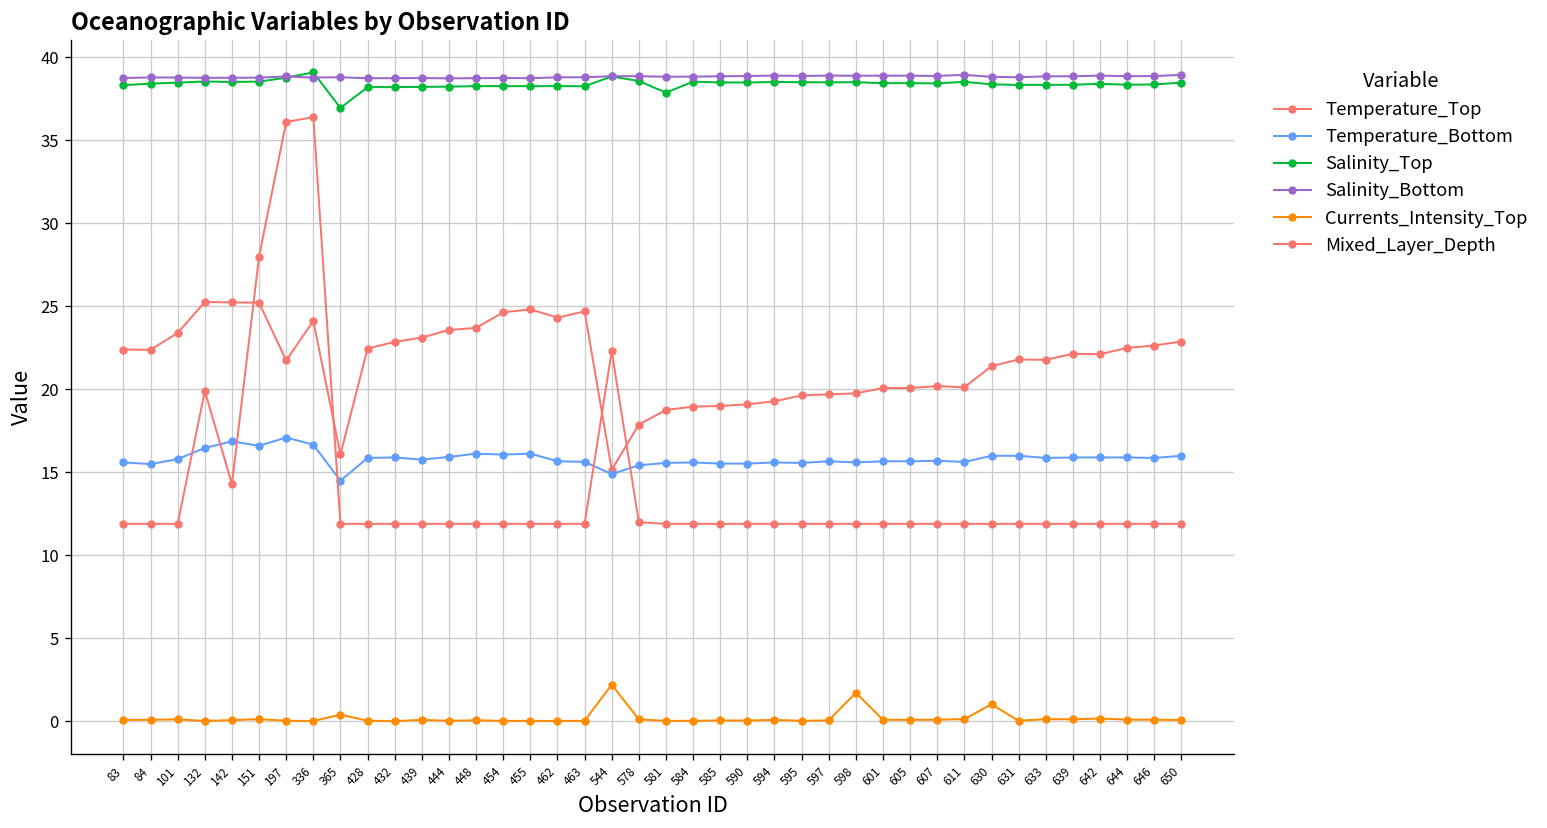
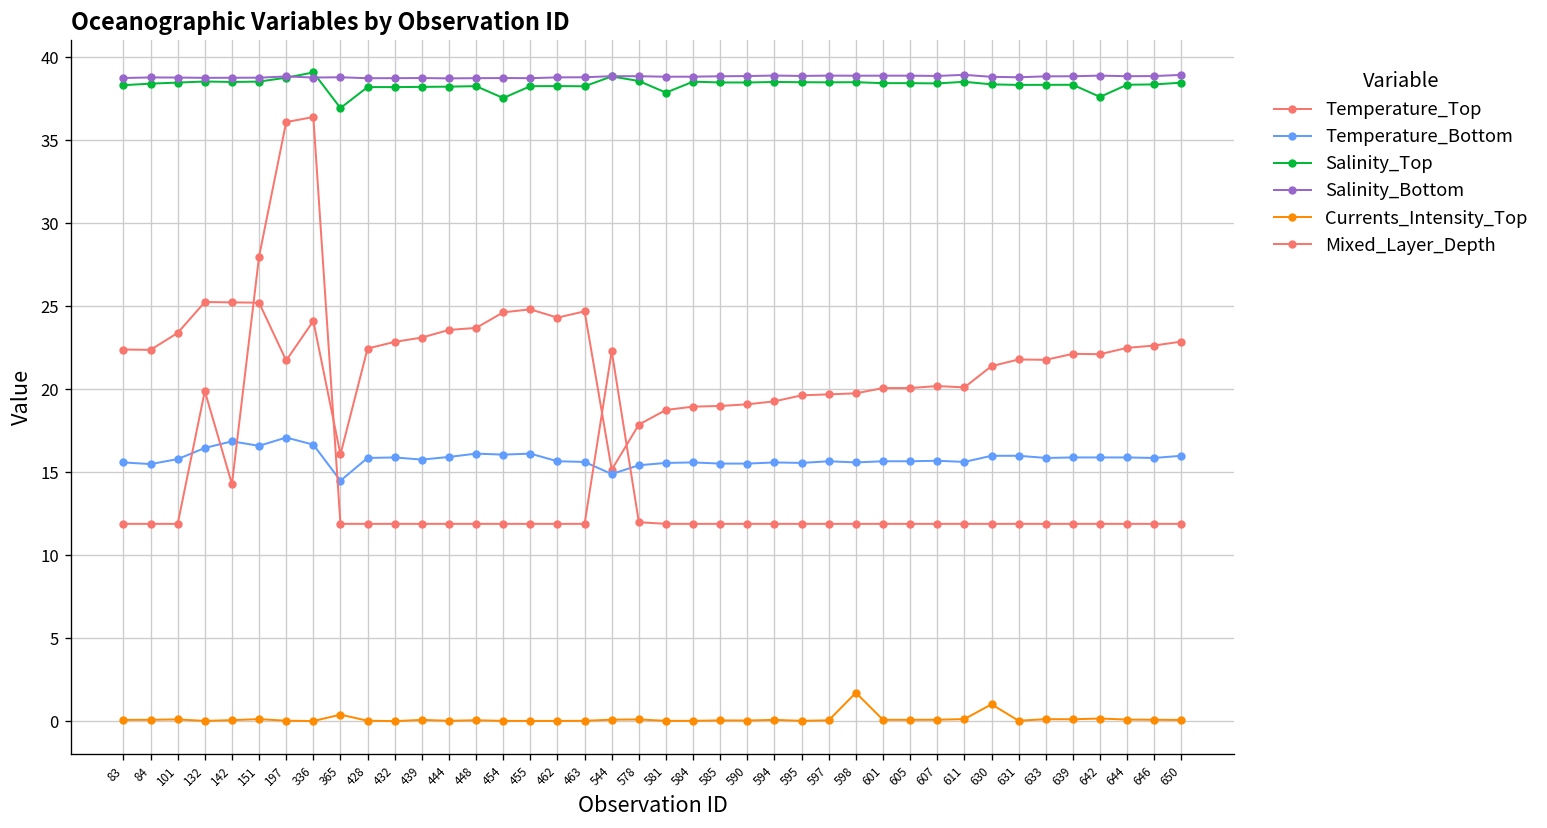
  {
    "Temperature_Bottom": {
      "83": 15.6,
      "84": 15.5,
      "101": 15.8,
      "132": 16.5,
      "142": 16.9,
      "151": 16.6,
      "197": 17.1,
      "336": 16.7,
      "365": 14.5,
      "428": 15.9,
      "432": 15.9,
      "439": 15.8,
      "444": 15.9,
      "448": 16.1,
      "454": 16.1,
      "455": 16.1,
      "462": 15.7,
      "463": 15.6,
      "544": 14.9,
      "578": 15.4,
      "581": 15.6,
      "584": 15.6,
      "585": 15.5,
      "590": 15.5,
      "594": 15.6,
      "595": 15.6,
      "597": 15.7,
      "598": 15.6,
      "601": 15.7,
      "605": 15.7,
      "607": 15.7,
      "611": 15.6,
      "630": 16.0,
      "631": 16.0,
      "633": 15.9,
      "639": 15.9,
      "642": 15.9,
      "644": 15.9,
      "646": 15.9,
      "650": 16.0
    },
    "Salinity_Top": {
      "83": 38.3,
      "84": 38.4,
      "101": 38.5,
      "132": 38.5,
      "142": 38.5,
      "151": 38.5,
      "336": 39.1,
      "365": 36.9,
      "428": 38.2,
      "432": 38.2,
      "439": 38.2,
      "444": 38.2,
      "448": 38.3,
-     "454": 38.3,
+     "454": 37.5,
      "455": 38.3,
      "462": 38.3,
      "463": 38.3,
      "578": 38.6,
      "581": 37.9,
      "584": 38.5,
      "585": 38.5,
      "590": 38.5,
      "594": 38.5,
      "595": 38.5,
      "597": 38.5,
      "598": 38.5,
      "601": 38.4,
      "605": 38.4,
      "607": 38.4,
      "611": 38.5,
      "630": 38.4,
      "631": 38.3,
      "633": 38.3,
      "639": 38.3,
-     "642": 38.4,
+     "642": 37.6,
      "644": 38.3,
      "646": 38.4,
      "650": 38.5
    },
    "Salinity_Bottom": {
      "83": 38.8,
      "84": 38.8,
      "101": 38.8,
      "132": 38.8,
      "142": 38.8,
      "151": 38.8,
      "336": 38.8,
      "365": 38.8,
      "428": 38.7,
      "432": 38.7,
      "439": 38.8,
      "444": 38.7,
      "448": 38.7,
      "454": 38.8,
      "455": 38.7,
      "462": 38.8,
      "463": 38.8,
      "578": 38.9,
      "581": 38.8,
      "584": 38.8,
      "585": 38.9,
      "590": 38.9,
      "594": 38.9,
      "595": 38.9,
      "597": 38.9,
      "598": 38.9,
      "601": 38.9,
      "605": 38.9,
      "607": 38.9,
      "611": 38.9,
      "630": 38.8,
      "631": 38.8,
      "633": 38.9,
      "639": 38.9,
      "642": 38.9,
      "644": 38.9,
      "646": 38.9,
      "650": 38.9
    },
    "Currents_Intensity_Top": {
      "83": 0.1,
      "84": 0.1,
      "101": 0.1,
      "132": 0.0,
      "142": 0.1,
      "151": 0.1,
      "197": 0.0,
      "336": 0.0,
      "365": 0.4,
      "428": 0.0,
      "432": 0.0,
      "439": 0.1,
      "444": 0.0,
      "448": 0.1,
      "454": 0.0,
      "455": 0.0,
      "462": 0.0,
      "463": 0.0,
-     "544": 2.2,
+     "544": 0.1,
      "578": 0.1,
      "581": 0.0,
      "584": 0.0,
      "585": 0.1,
      "590": 0.1,
      "594": 0.1,
      "595": 0.0,
      "597": 0.1,
      "598": 1.7,
      "601": 0.1,
      "605": 0.1,
      "607": 0.1,
      "611": 0.1,
      "630": 1.0,
      "631": 0.0,
      "633": 0.1,
      "639": 0.1,
      "642": 0.2,
      "644": 0.1,
      "646": 0.1,
      "650": 0.1
    }
  }
